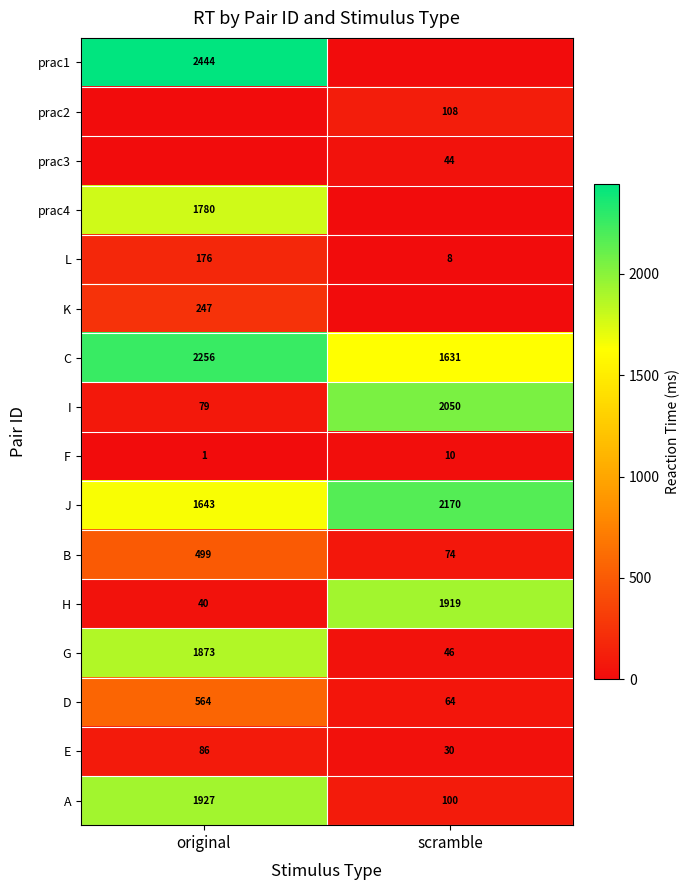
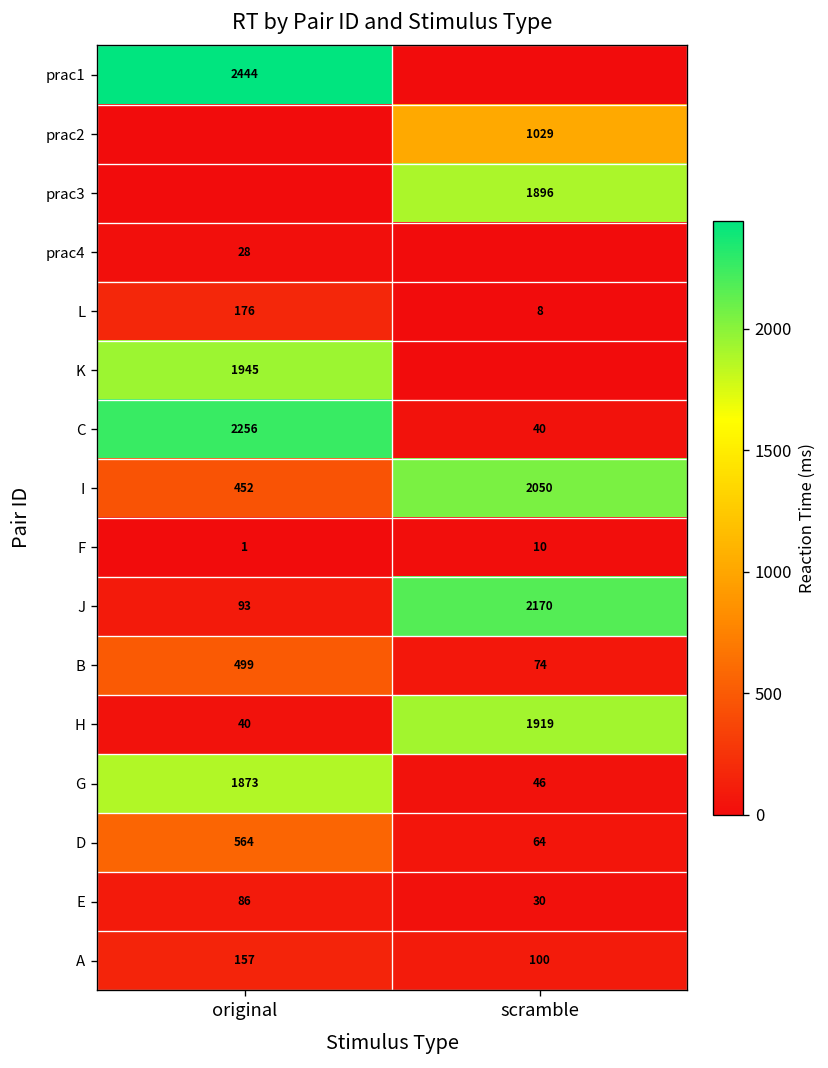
  {
    "prac1": {
      "original": 2444
    },
    "prac2": {
-     "scramble": 108
+     "scramble": 1029
    },
    "prac3": {
-     "scramble": 44
+     "scramble": 1896
    },
    "prac4": {
-     "original": 1780
+     "original": 28
    },
    "L": {
      "original": 176,
      "scramble": 8
    },
    "K": {
-     "original": 247
+     "original": 1945
    },
    "C": {
      "original": 2256,
-     "scramble": 1631
+     "scramble": 40
    },
    "I": {
-     "original": 79,
+     "original": 452,
      "scramble": 2050
    },
    "F": {
      "original": 1,
      "scramble": 10
    },
    "J": {
-     "original": 1643,
+     "original": 93,
      "scramble": 2170
    },
    "B": {
      "original": 499,
      "scramble": 74
    },
    "H": {
      "original": 40,
      "scramble": 1919
    },
    "G": {
      "original": 1873,
      "scramble": 46
    },
    "D": {
      "original": 564,
      "scramble": 64
    },
    "E": {
      "original": 86,
      "scramble": 30
    },
    "A": {
-     "original": 1927,
+     "original": 157,
      "scramble": 100
    }
  }
